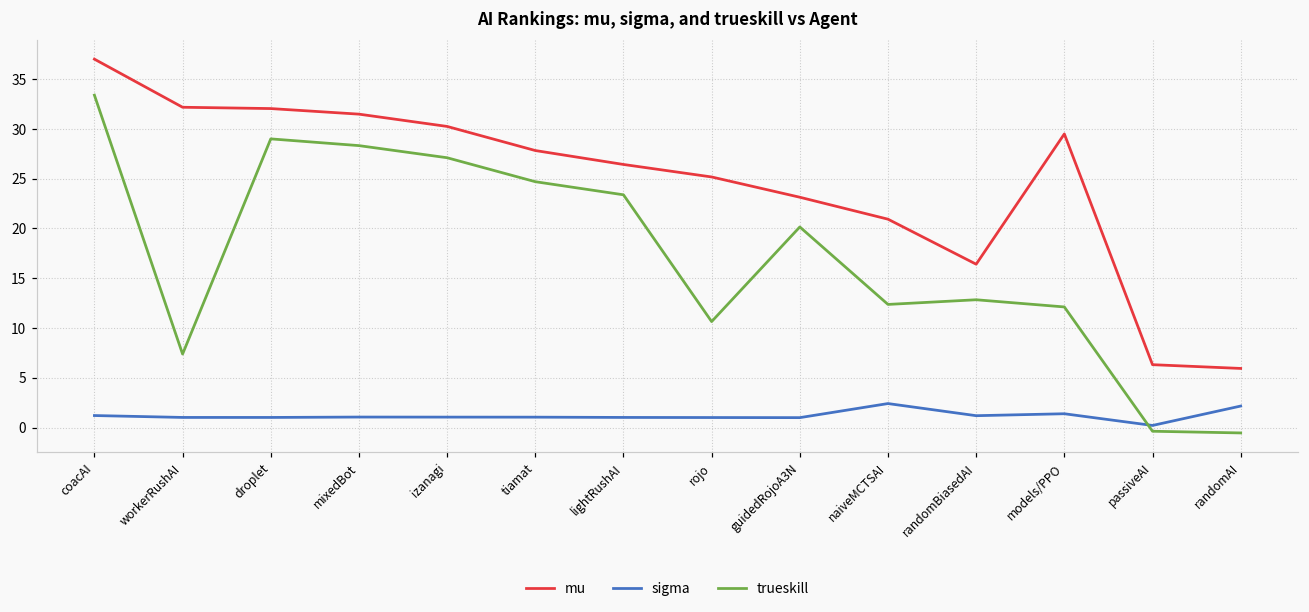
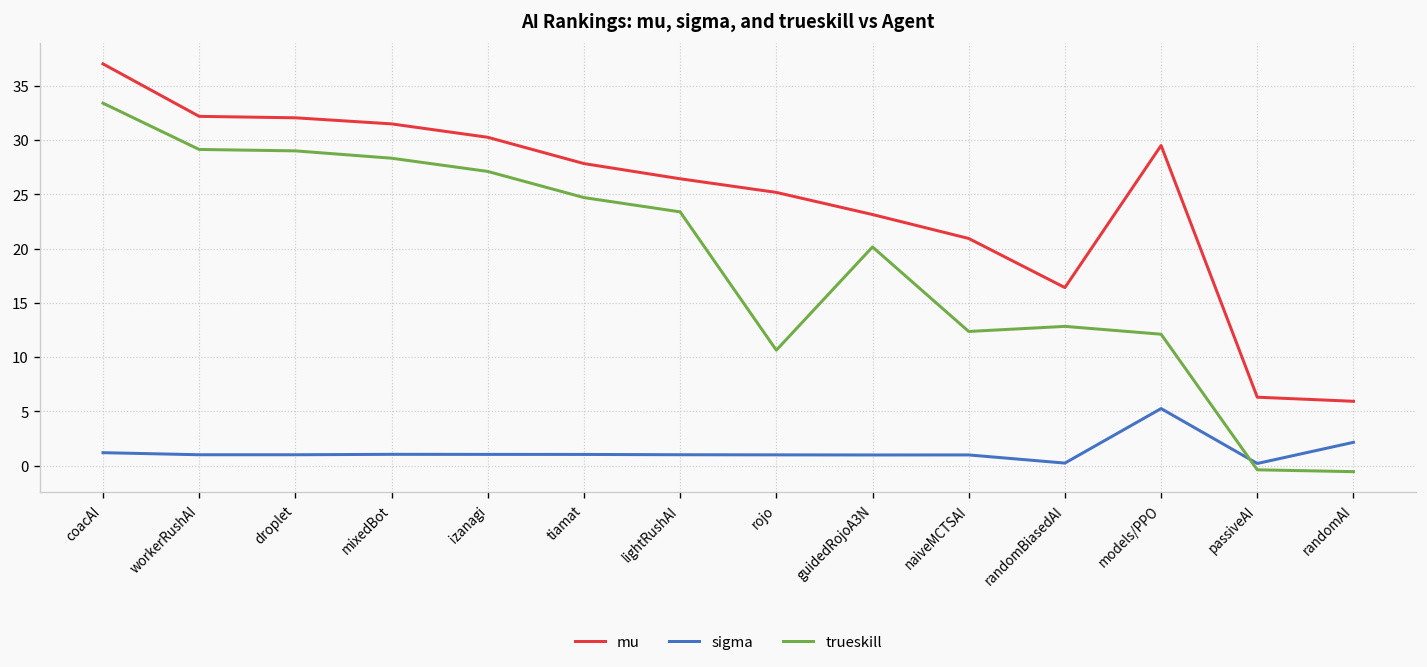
  {
    "mu": {
      "coacAI": 37,
      "workerRushAI": 32,
      "droplet": 32,
      "mixedBot": 31,
      "izanagi": 30,
      "tiamat": 28,
      "lightRushAI": 26,
      "rojo": 25,
      "guidedRojoA3N": 23,
      "naiveMCTSAI": 21,
      "randomBiasedAI": 16,
      "models/PPO": 29,
      "passiveAI": 6,
      "randomAI": 6
    },
    "sigma": {
      "coacAI": 1,
      "workerRushAI": 1,
      "droplet": 1,
      "mixedBot": 1,
      "izanagi": 1,
      "tiamat": 1,
      "lightRushAI": 1,
      "rojo": 1,
      "guidedRojoA3N": 1,
-     "naiveMCTSAI": 2,
-     "randomBiasedAI": 1,
-     "models/PPO": 1,
+     "naiveMCTSAI": 1,
+     "randomBiasedAI": 0,
+     "models/PPO": 5,
      "passiveAI": 0,
      "randomAI": 2
    },
    "trueskill": {
      "coacAI": 33,
-     "workerRushAI": 7,
+     "workerRushAI": 29,
      "droplet": 29,
      "mixedBot": 28,
      "izanagi": 27,
      "tiamat": 25,
      "lightRushAI": 23,
      "rojo": 11,
      "guidedRojoA3N": 20,
      "naiveMCTSAI": 12,
      "randomBiasedAI": 13,
      "models/PPO": 12,
      "passiveAI": 0,
      "randomAI": -1
    }
  }
